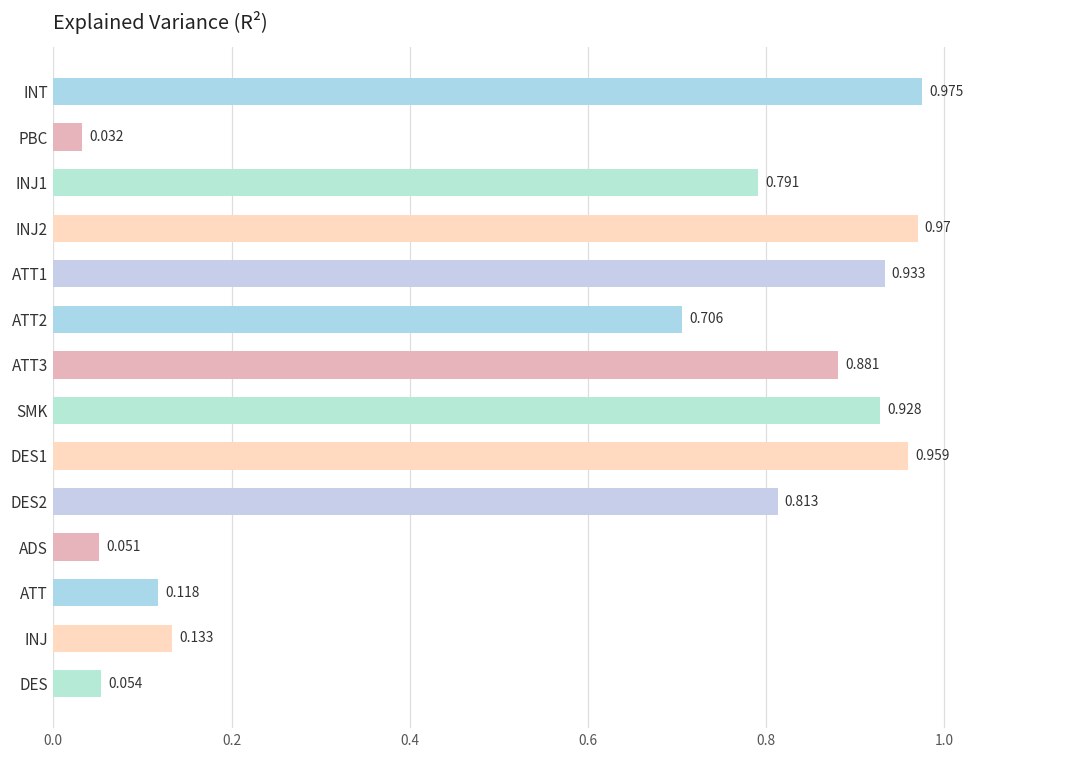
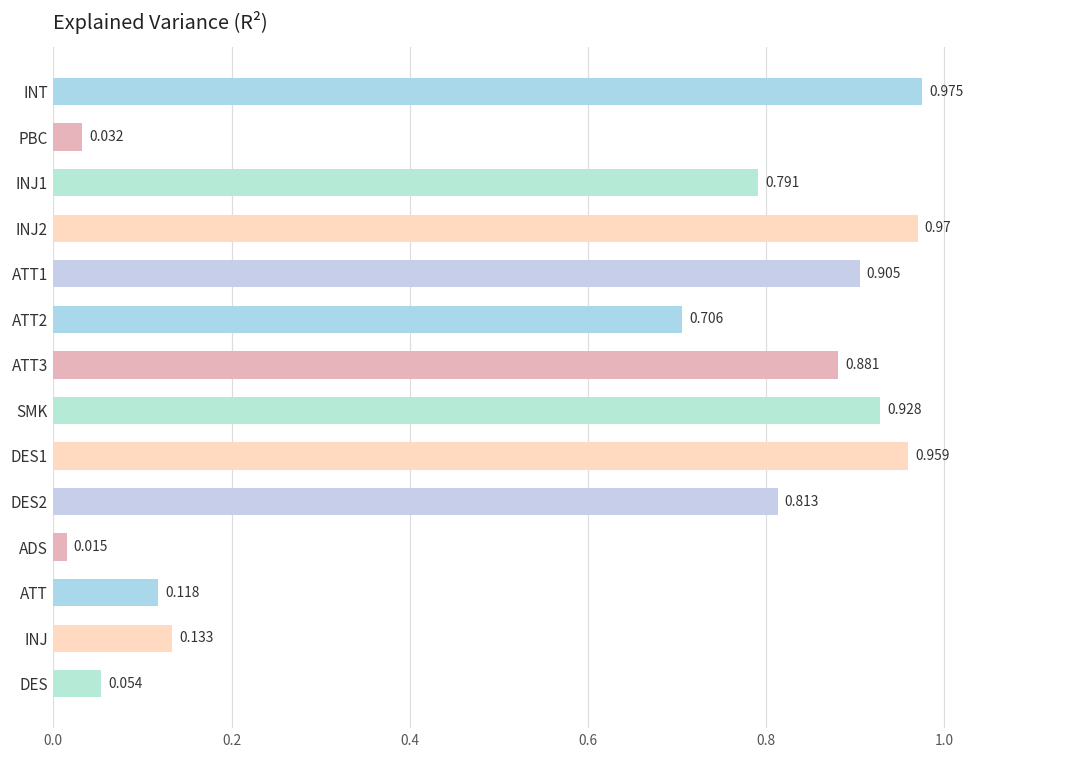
  {
    "INT": 0.975,
    "PBC": 0.032,
    "INJ1": 0.791,
    "INJ2": 0.97,
-   "ATT1": 0.933,
+   "ATT1": 0.905,
    "ATT2": 0.706,
    "ATT3": 0.881,
    "SMK": 0.928,
    "DES1": 0.959,
    "DES2": 0.813,
-   "ADS": 0.051,
+   "ADS": 0.015,
    "ATT": 0.118,
    "INJ": 0.133,
    "DES": 0.054
  }
